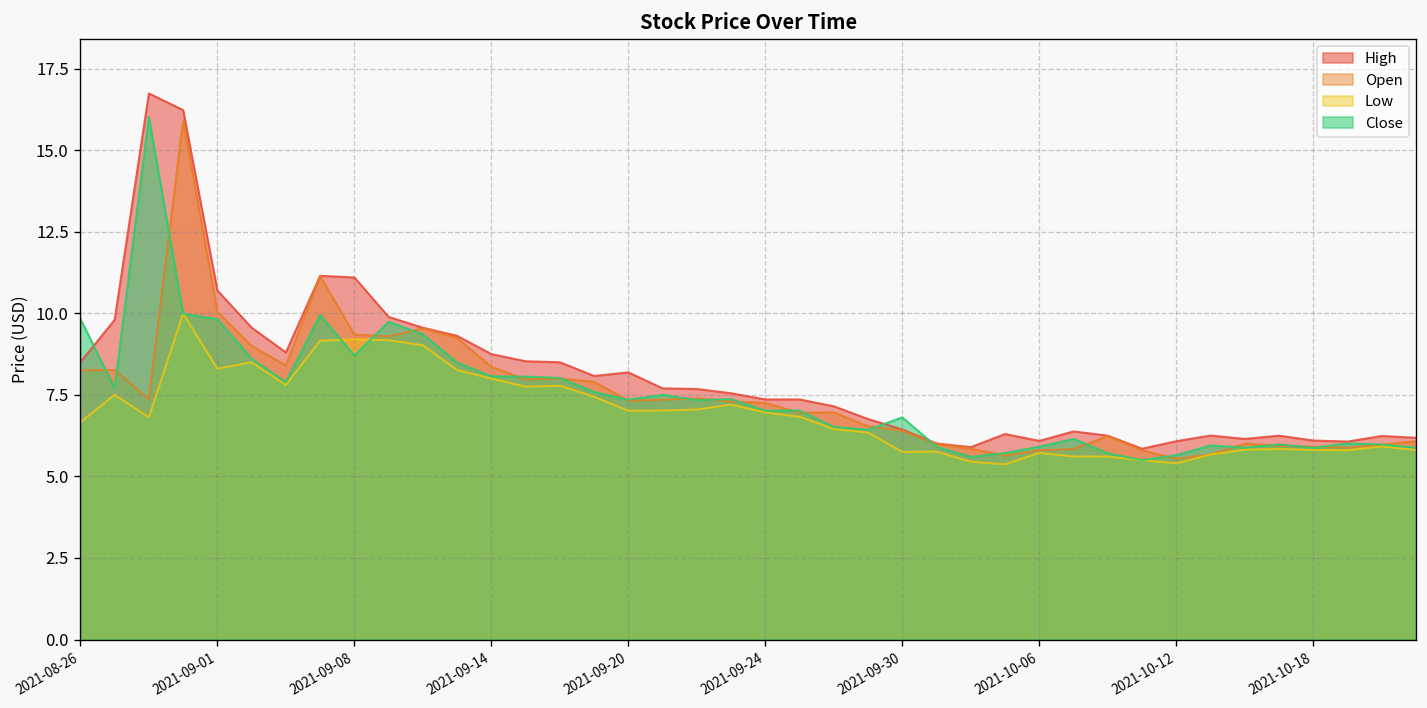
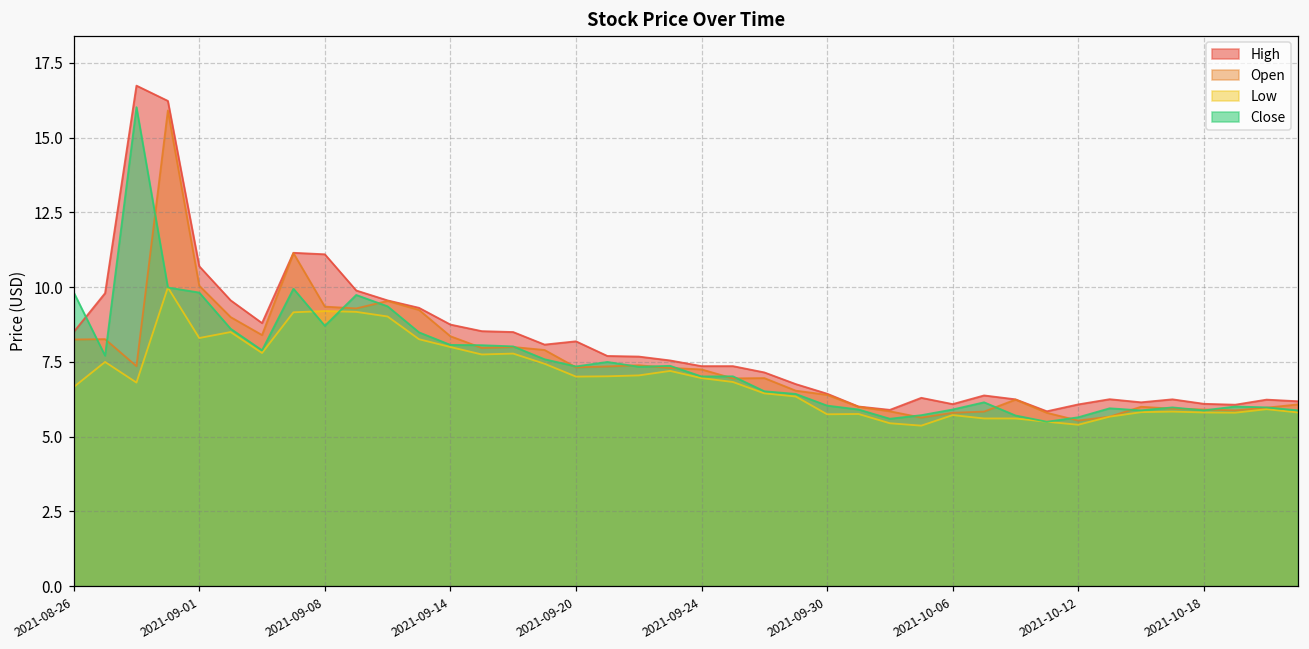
  {
    "Close": {
      "2021-08-26": 9.8,
      "2021-09-01": 9.8,
      "2021-09-08": 8.7,
-     "2021-09-30": 6.8,
+     "2021-09-30": 6.0,
      "2021-10-06": 5.9,
      "2021-10-12": 5.7
    }
  }
